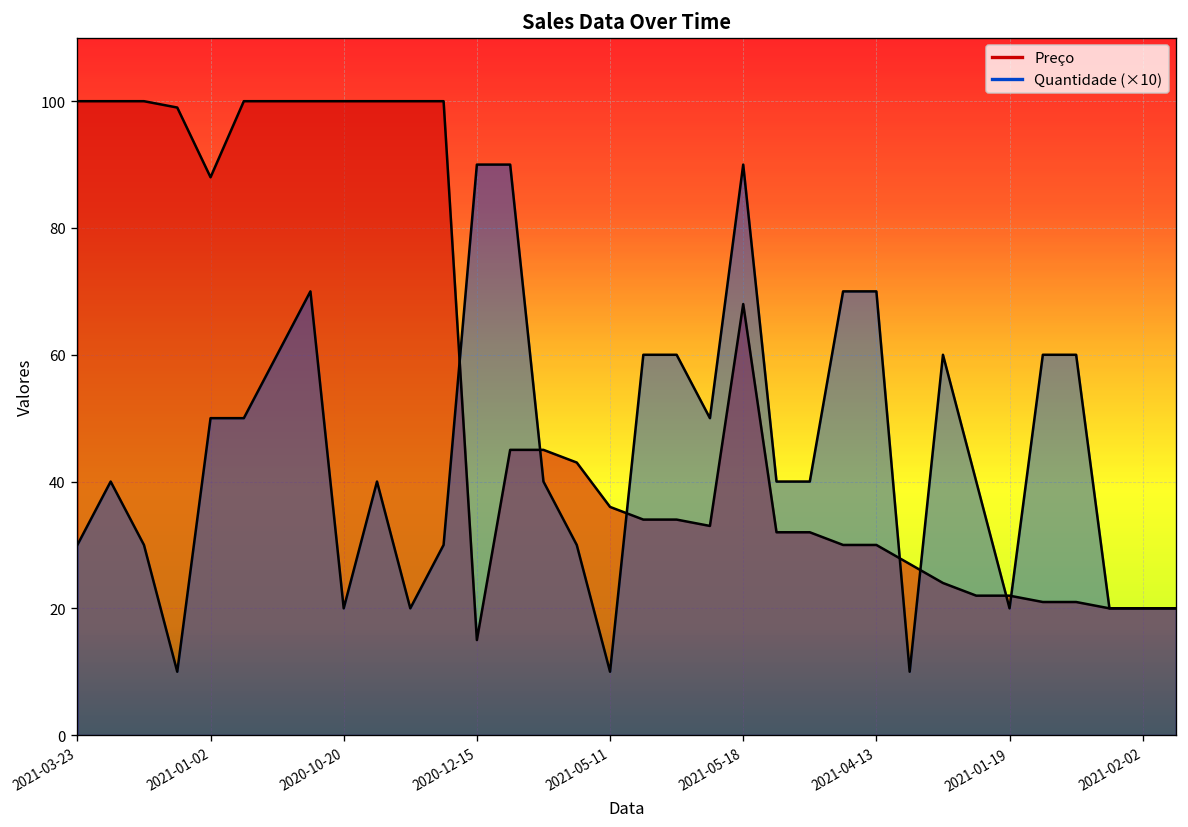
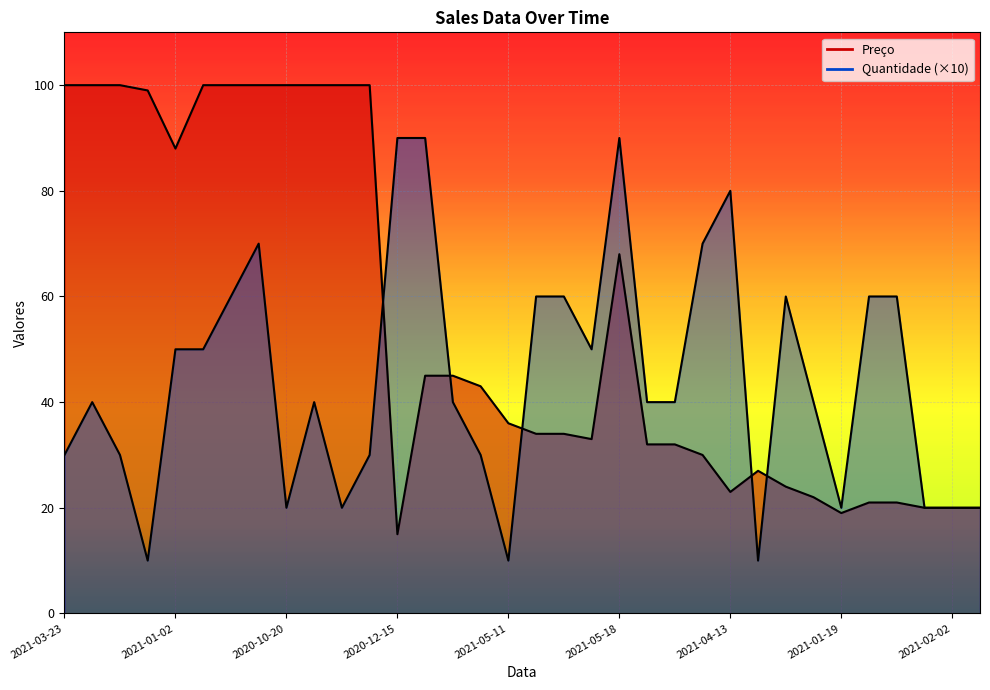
  {
    "Preço": {
      "2021-03-23": 100,
      "2021-01-02": 88,
      "2020-10-20": 100,
      "2020-12-15": 15,
      "2021-05-11": 36,
      "2021-05-18": 68,
-     "2021-04-13": 30,
-     "2021-01-19": 22
+     "2021-04-13": 23,
+     "2021-01-19": 19
    },
    "Quantidade (×10)": {
      "2021-03-23": 30,
      "2021-01-02": 50,
      "2020-10-20": 20,
      "2020-12-15": 90,
      "2021-05-11": 10,
      "2021-05-18": 90,
-     "2021-04-13": 70,
+     "2021-04-13": 80,
      "2021-01-19": 20
    }
  }
